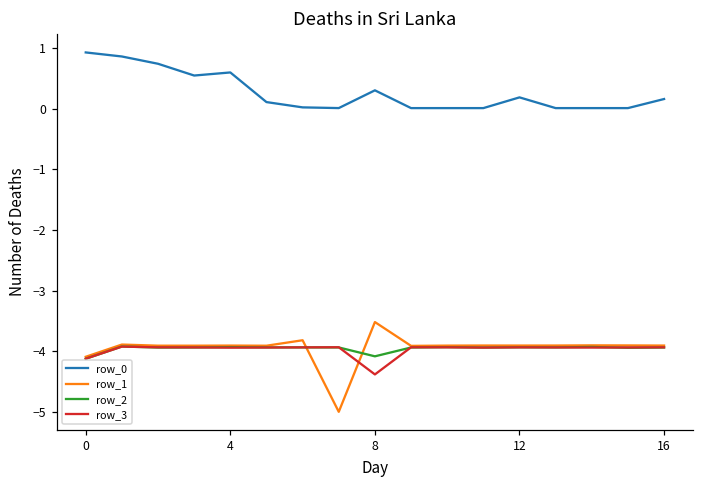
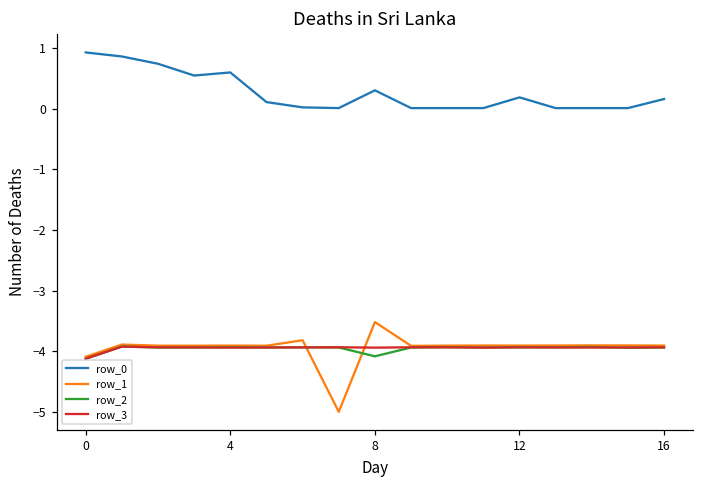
  {
    "row_0": {
      "0": 0.9,
      "4": 0.6,
      "8": 0.3,
      "12": 0.2,
      "16": 0.2
    },
    "row_1": {
      "8": -3.5
    },
    "row_2": {
      "8": -4.1
    },
    "row_3": {
-     "8": -4.4
+     "8": -3.9
    }
  }
